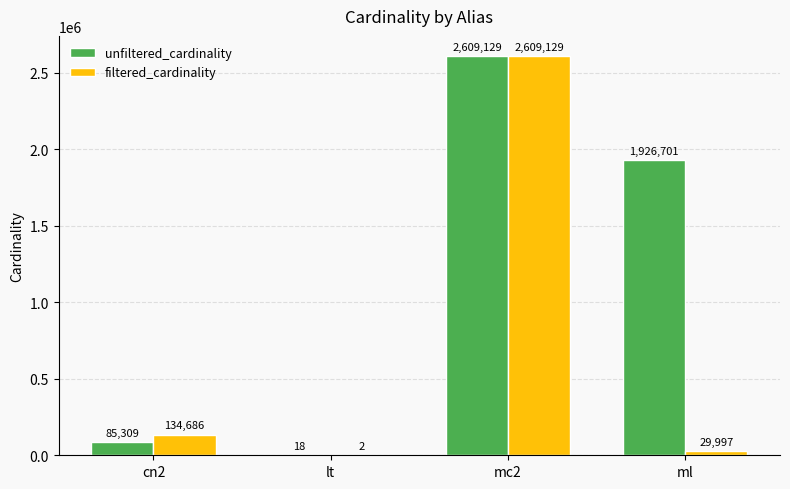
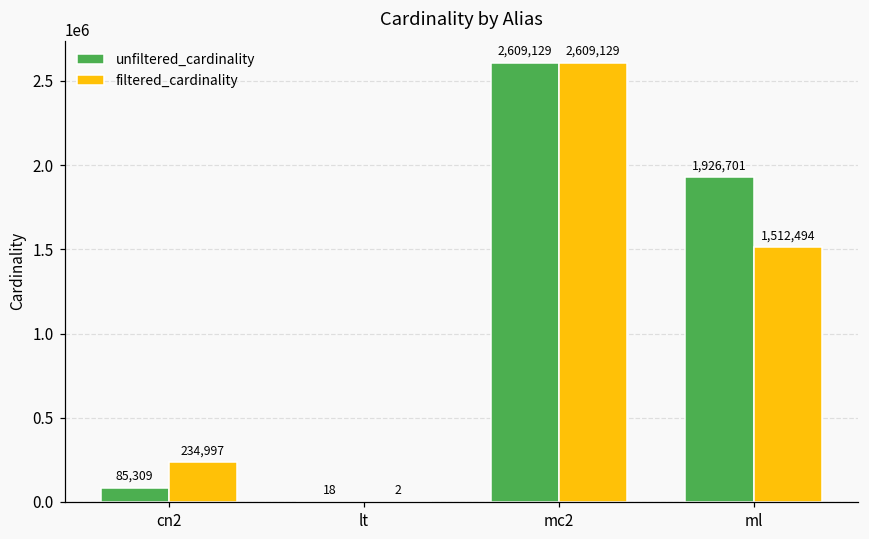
  {
    "unfiltered_cardinality": {
      "cn2": "85,309",
      "lt": "18",
      "mc2": "2,609,129",
      "ml": "1,926,701"
    },
    "filtered_cardinality": {
-     "cn2": "134,686",
+     "cn2": "234,997",
      "lt": "2",
      "mc2": "2,609,129",
-     "ml": "29,997"
+     "ml": "1,512,494"
    }
  }
